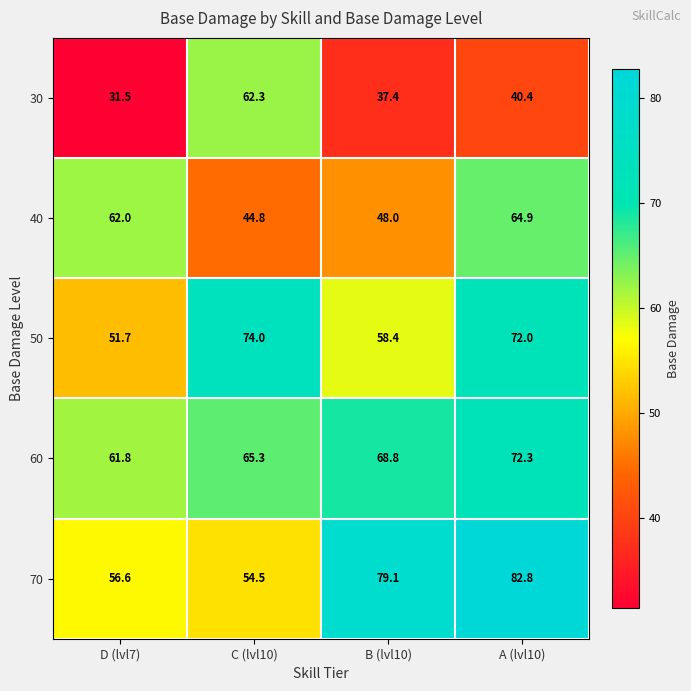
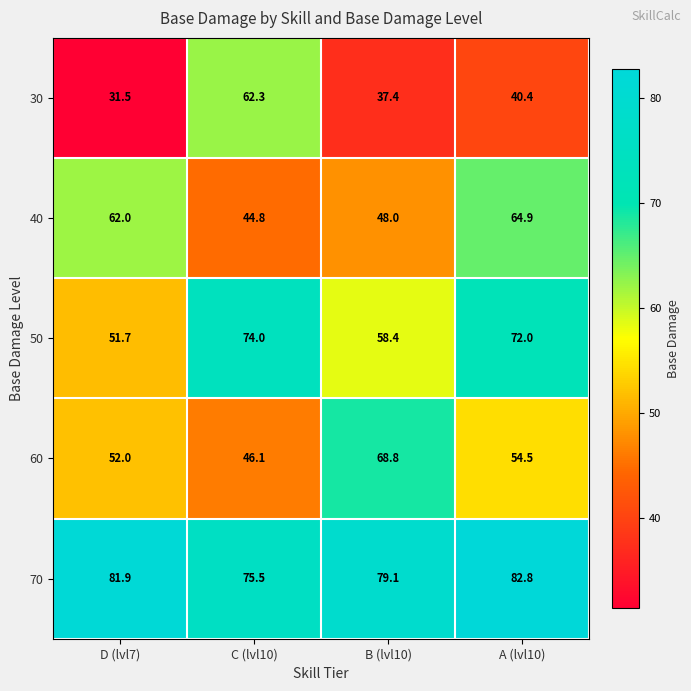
  {
    "30": {
      "D (lvl7)": 31.5,
      "C (lvl10)": 62.3,
      "B (lvl10)": 37.4,
      "A (lvl10)": 40.4
    },
    "40": {
      "D (lvl7)": 62.0,
      "C (lvl10)": 44.8,
      "B (lvl10)": 48.0,
      "A (lvl10)": 64.9
    },
    "50": {
      "D (lvl7)": 51.7,
      "C (lvl10)": 74.0,
      "B (lvl10)": 58.4,
      "A (lvl10)": 72.0
    },
    "60": {
-     "D (lvl7)": 61.8,
-     "C (lvl10)": 65.3,
+     "D (lvl7)": 52.0,
+     "C (lvl10)": 46.1,
      "B (lvl10)": 68.8,
-     "A (lvl10)": 72.3
+     "A (lvl10)": 54.5
    },
    "70": {
-     "D (lvl7)": 56.6,
-     "C (lvl10)": 54.5,
+     "D (lvl7)": 81.9,
+     "C (lvl10)": 75.5,
      "B (lvl10)": 79.1,
      "A (lvl10)": 82.8
    }
  }
